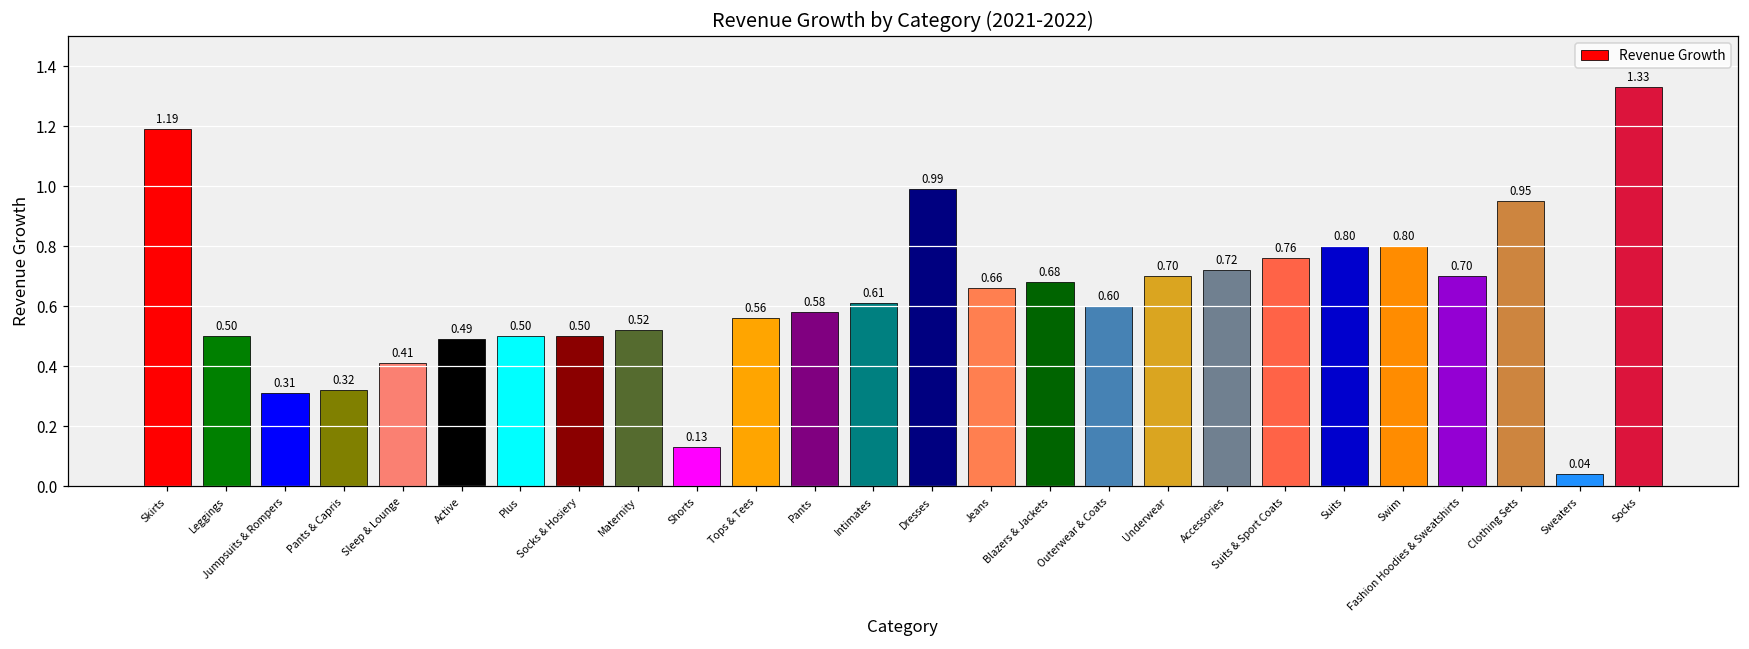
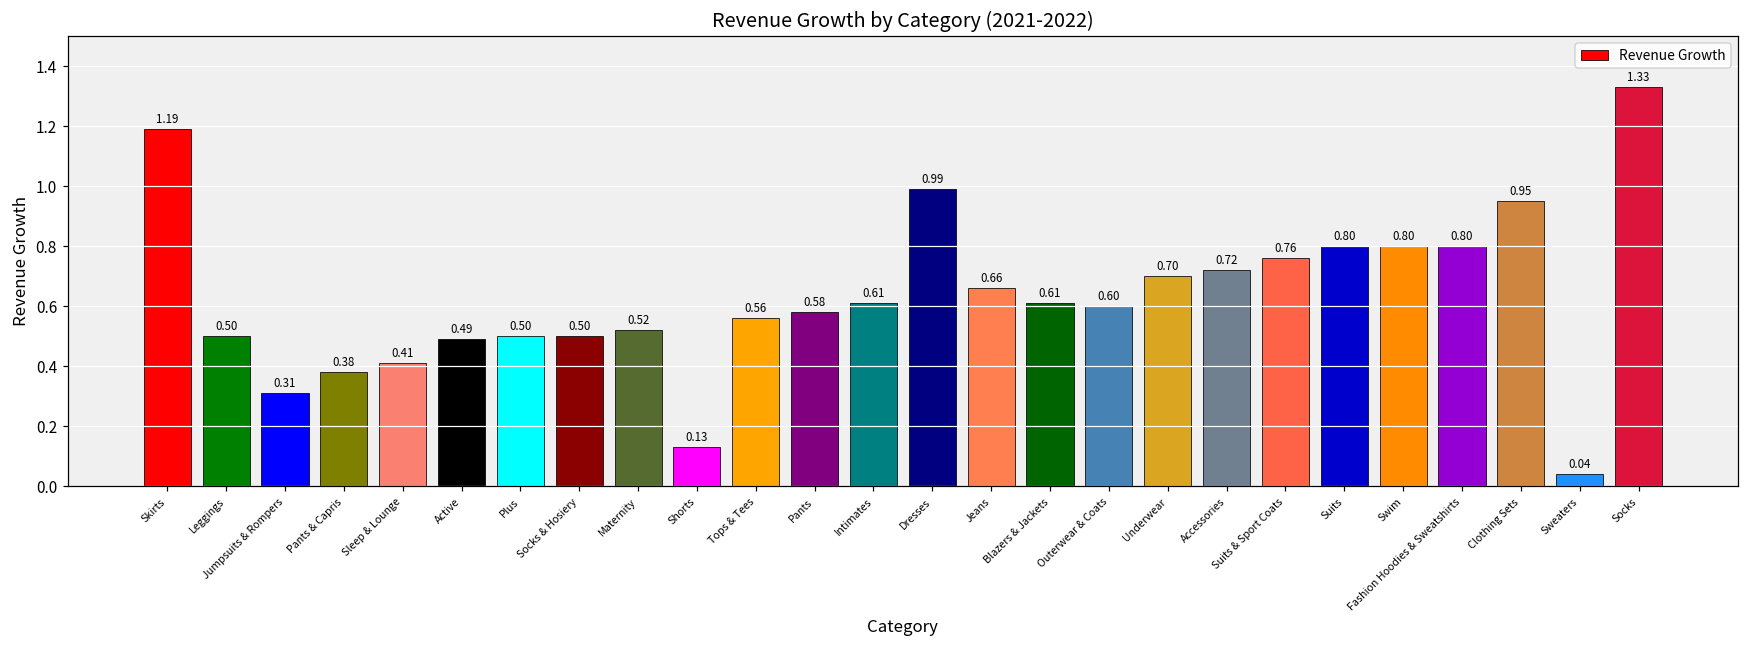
  {
    "Skirts": 1.19,
    "Leggings": 0.50,
    "Jumpsuits & Rompers": 0.31,
-   "Pants & Capris": 0.32,
+   "Pants & Capris": 0.38,
    "Sleep & Lounge": 0.41,
    "Active": 0.49,
    "Plus": 0.50,
    "Socks & Hosiery": 0.50,
    "Maternity": 0.52,
    "Shorts": 0.13,
    "Tops & Tees": 0.56,
    "Pants": 0.58,
    "Intimates": 0.61,
    "Dresses": 0.99,
    "Jeans": 0.66,
-   "Blazers & Jackets": 0.68,
+   "Blazers & Jackets": 0.61,
    "Outerwear & Coats": 0.60,
    "Underwear": 0.70,
    "Accessories": 0.72,
    "Suits & Sport Coats": 0.76,
    "Suits": 0.80,
    "Swim": 0.80,
-   "Fashion Hoodies & Sweatshirts": 0.70,
+   "Fashion Hoodies & Sweatshirts": 0.80,
    "Clothing Sets": 0.95,
    "Sweaters": 0.04,
    "Socks": 1.33
  }
